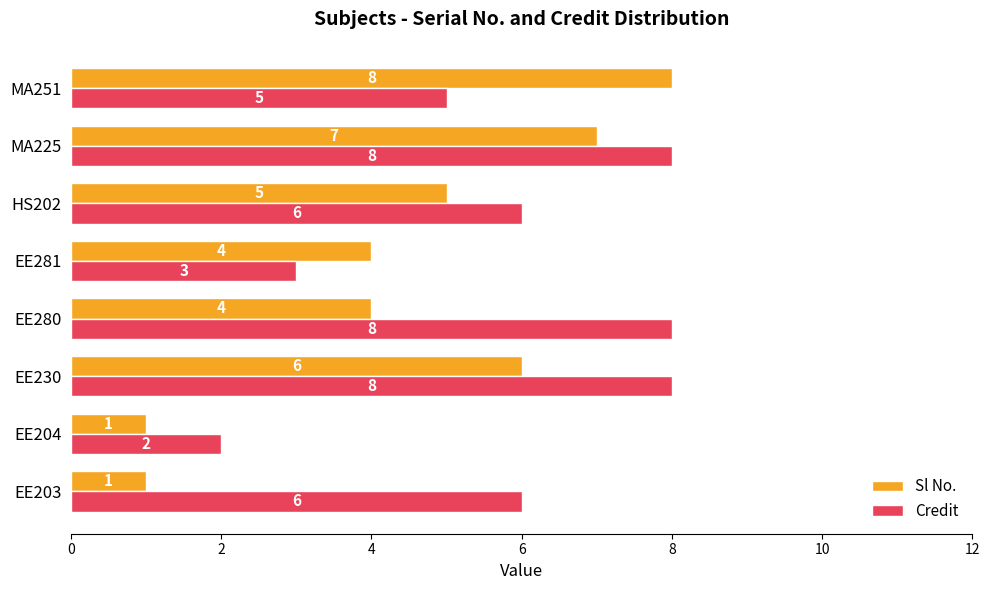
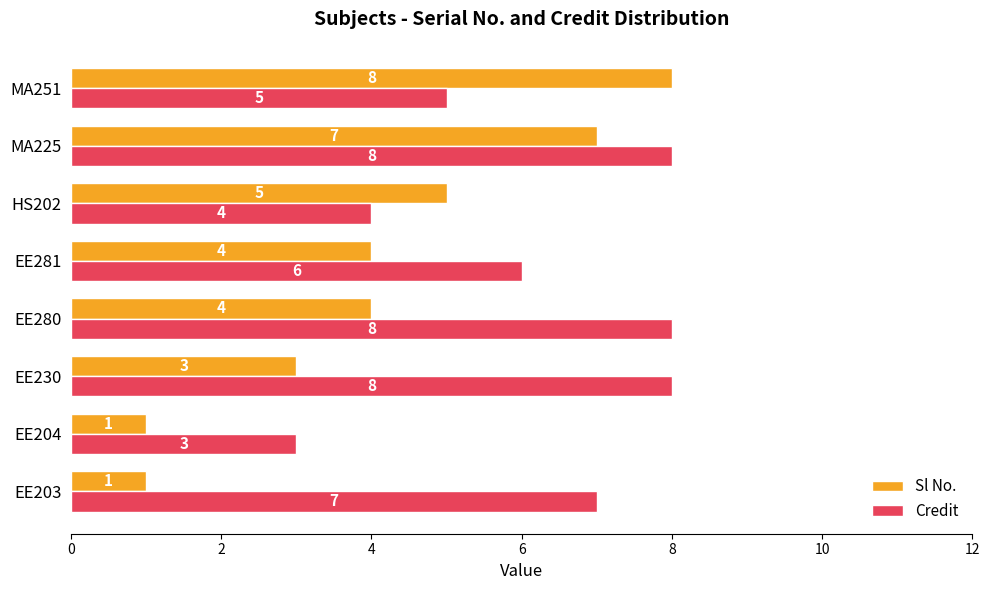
  {
    "Sl No.": {
      "MA251": 8,
      "MA225": 7,
      "HS202": 5,
      "EE281": 4,
      "EE280": 4,
-     "EE230": 6,
+     "EE230": 3,
      "EE204": 1,
      "EE203": 1
    },
    "Credit": {
      "MA251": 5,
      "MA225": 8,
-     "HS202": 6,
-     "EE281": 3,
+     "HS202": 4,
+     "EE281": 6,
      "EE280": 8,
      "EE230": 8,
-     "EE204": 2,
-     "EE203": 6
+     "EE204": 3,
+     "EE203": 7
    }
  }
